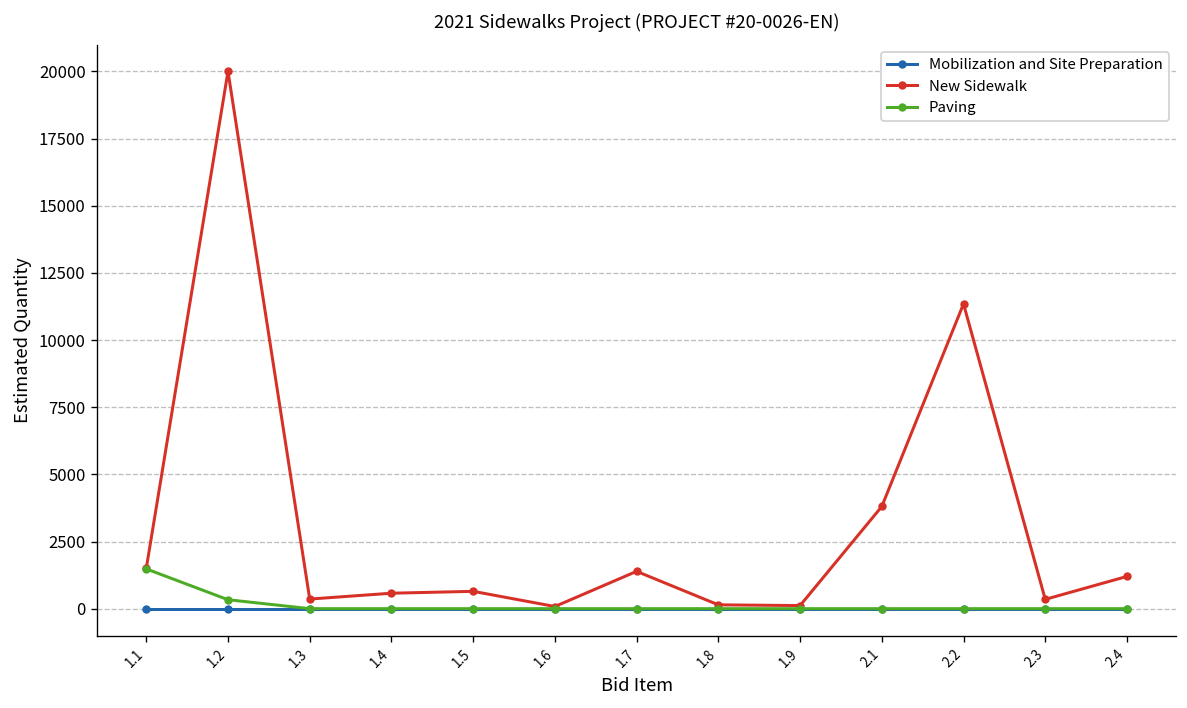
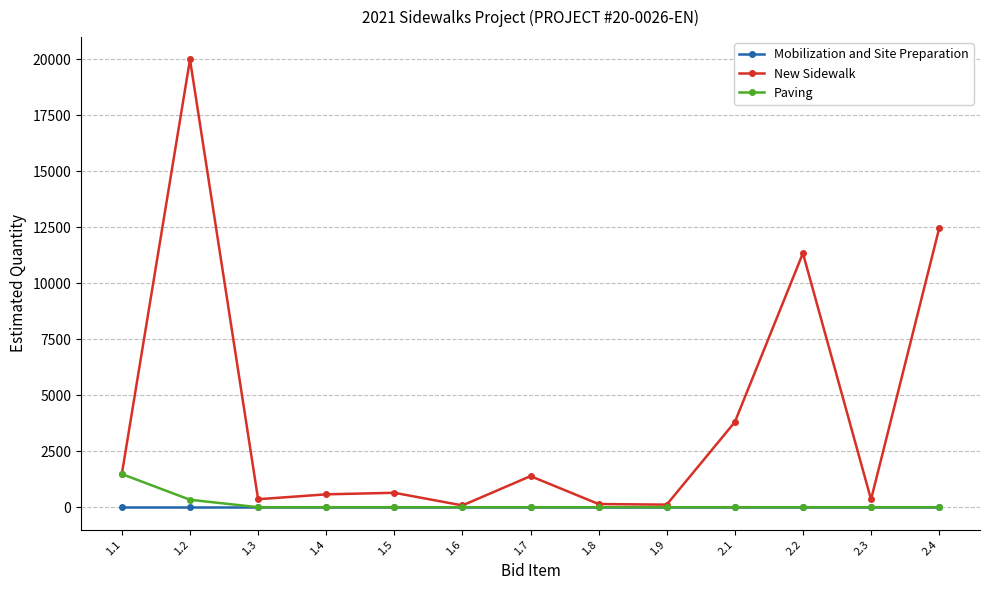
  {
    "Mobilization and Site Preparation": {
      "1.1": 0,
      "1.2": 0
    },
    "New Sidewalk": {
      "1.2": 20000,
      "1.3": 400,
      "1.4": 600,
      "1.5": 600,
      "1.7": 1400,
      "1.8": 100,
      "1.9": 100,
      "2.1": 3800,
      "2.2": 11300,
      "2.3": 300,
-     "2.4": 1200
+     "2.4": 12500
    },
    "Paving": {
      "1.2": 300
    }
  }
